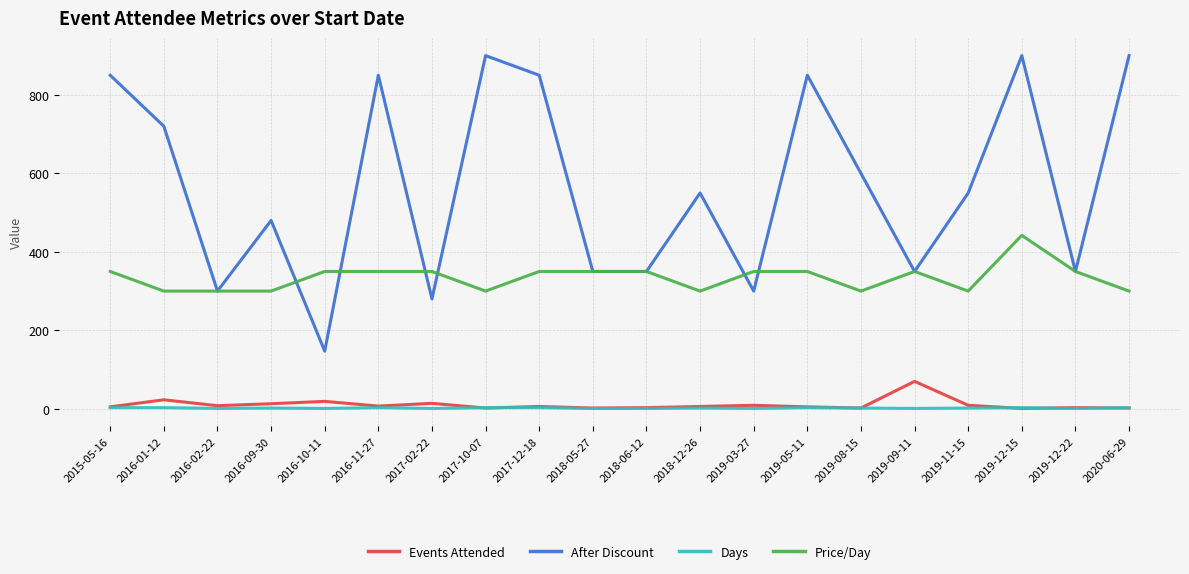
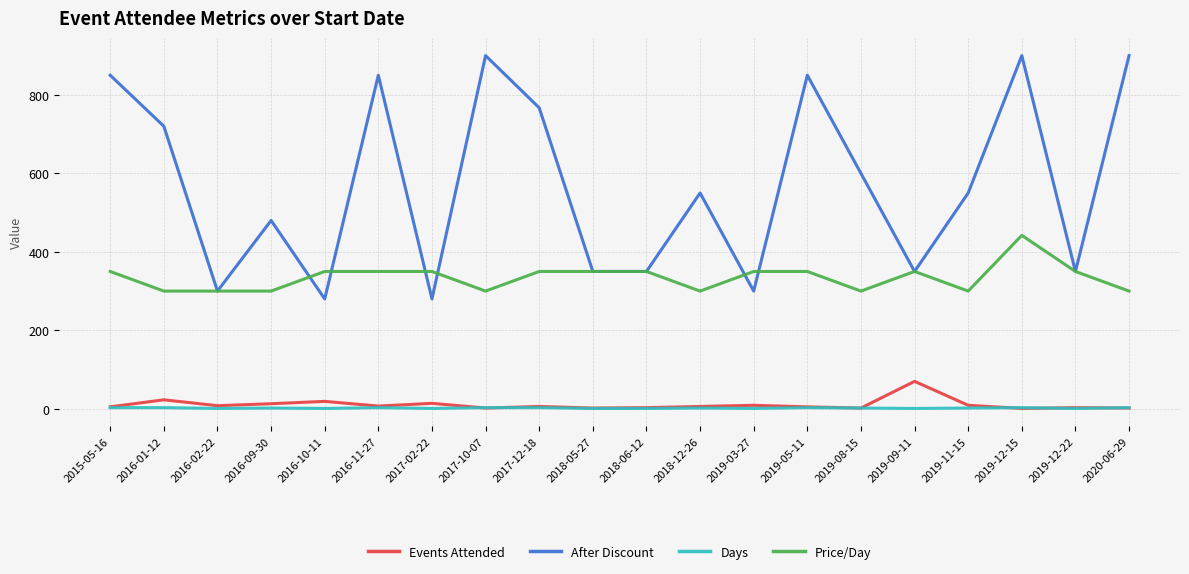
  {
    "Events Attended": {
      "2016-01-12": 20,
      "2016-02-22": 10,
      "2016-09-30": 10,
      "2016-10-11": 20,
      "2017-02-22": 10,
      "2019-03-27": 10,
      "2019-09-11": 70,
      "2019-11-15": 10
    },
    "After Discount": {
      "2015-05-16": 850,
      "2016-01-12": 720,
      "2016-09-30": 480,
-     "2016-10-11": 150,
+     "2016-10-11": 280,
      "2016-11-27": 850,
      "2017-02-22": 280,
      "2017-10-07": 900,
-     "2017-12-18": 850,
+     "2017-12-18": 770,
      "2018-12-26": 550,
      "2019-03-27": 300,
      "2019-05-11": 850,
      "2019-08-15": 600,
      "2019-11-15": 550,
      "2019-12-15": 900,
      "2020-06-29": 900
    },
    "Days": {
      "2016-01-12": 0,
      "2016-02-22": 0,
      "2016-09-30": 0,
      "2016-10-11": 0,
      "2017-02-22": 0,
      "2019-03-27": 0,
      "2019-09-11": 0,
      "2019-11-15": 0
    },
    "Price/Day": {
      "2015-05-16": 350,
      "2016-01-12": 300,
      "2016-09-30": 300,
      "2016-10-11": 350,
      "2016-11-27": 350,
      "2017-02-22": 350,
      "2017-10-07": 300,
      "2017-12-18": 350,
      "2018-12-26": 300,
      "2019-03-27": 350,
      "2019-05-11": 350,
      "2019-08-15": 300,
      "2019-11-15": 300,
      "2019-12-15": 440,
      "2020-06-29": 300
    }
  }
